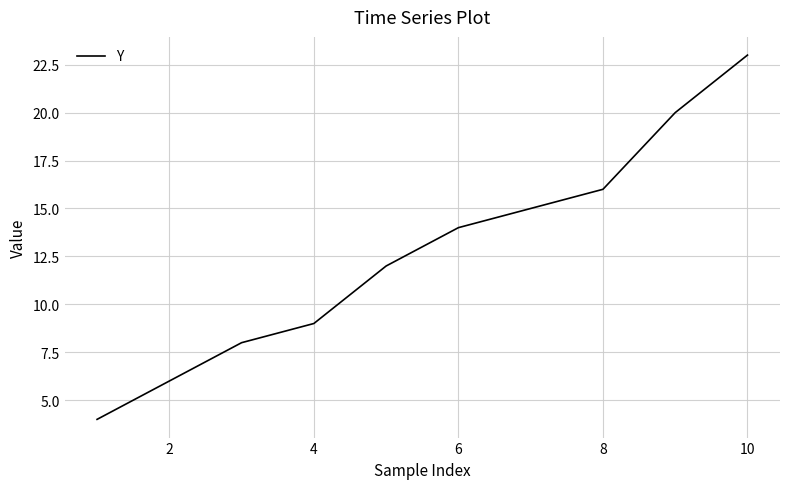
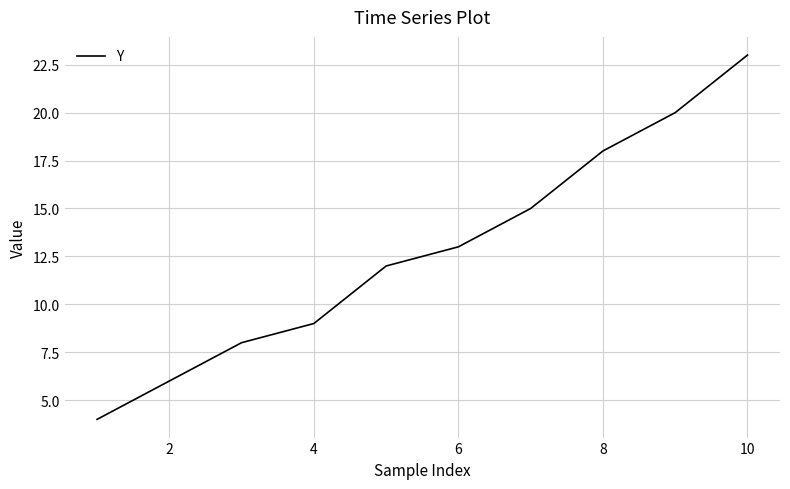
  {
    "2": 6,
    "4": 9,
-   "6": 14,
-   "8": 16,
+   "6": 13,
+   "8": 18,
    "10": 23
  }
